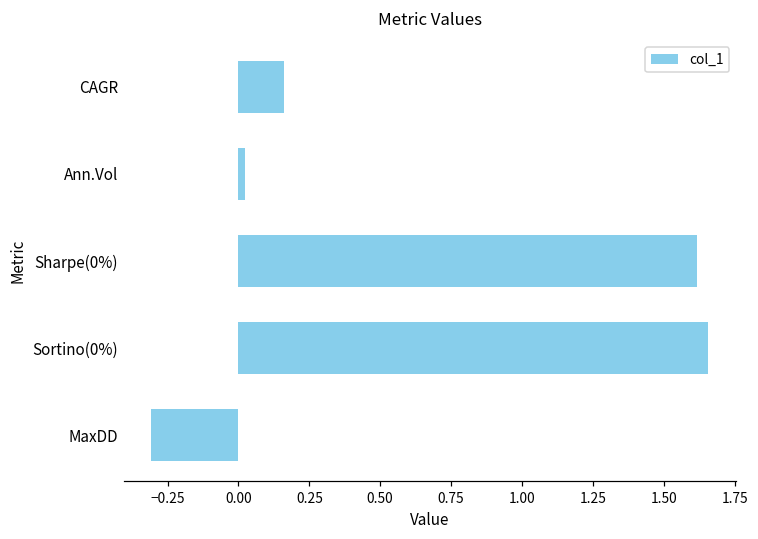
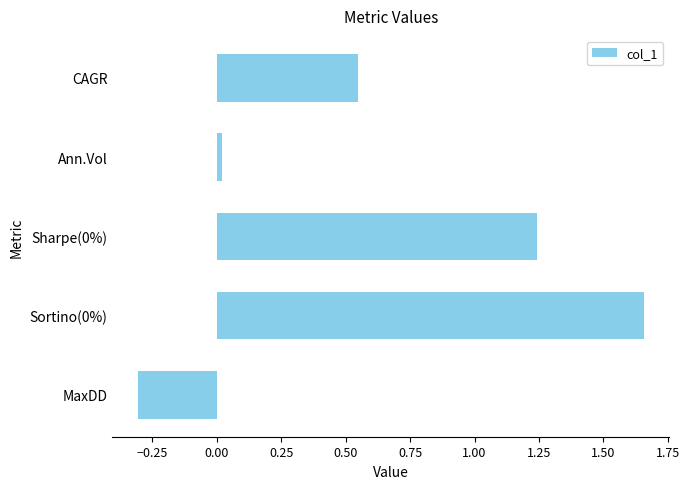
  {
-   "CAGR": 0.16,
+   "CAGR": 0.55,
    "Ann.Vol": 0.02,
-   "Sharpe(0%)": 1.62,
+   "Sharpe(0%)": 1.24,
    "Sortino(0%)": 1.66,
    "MaxDD": -0.31
  }
